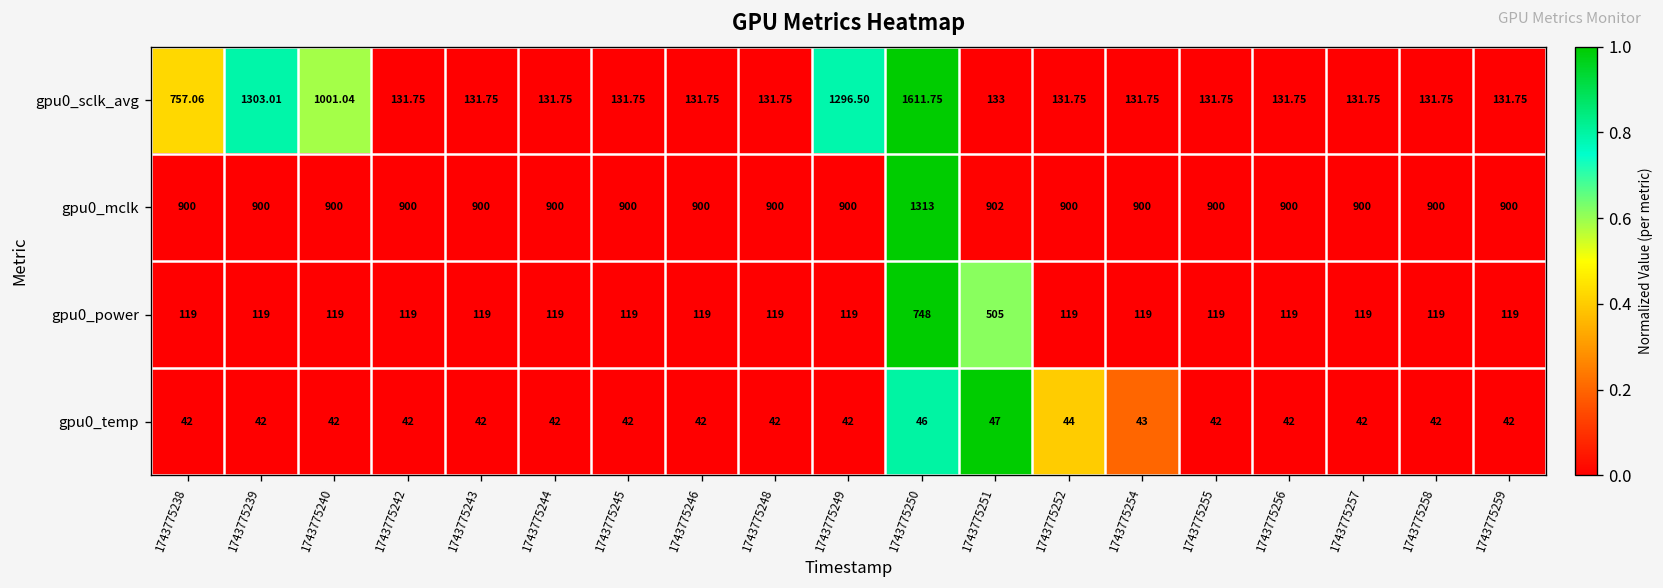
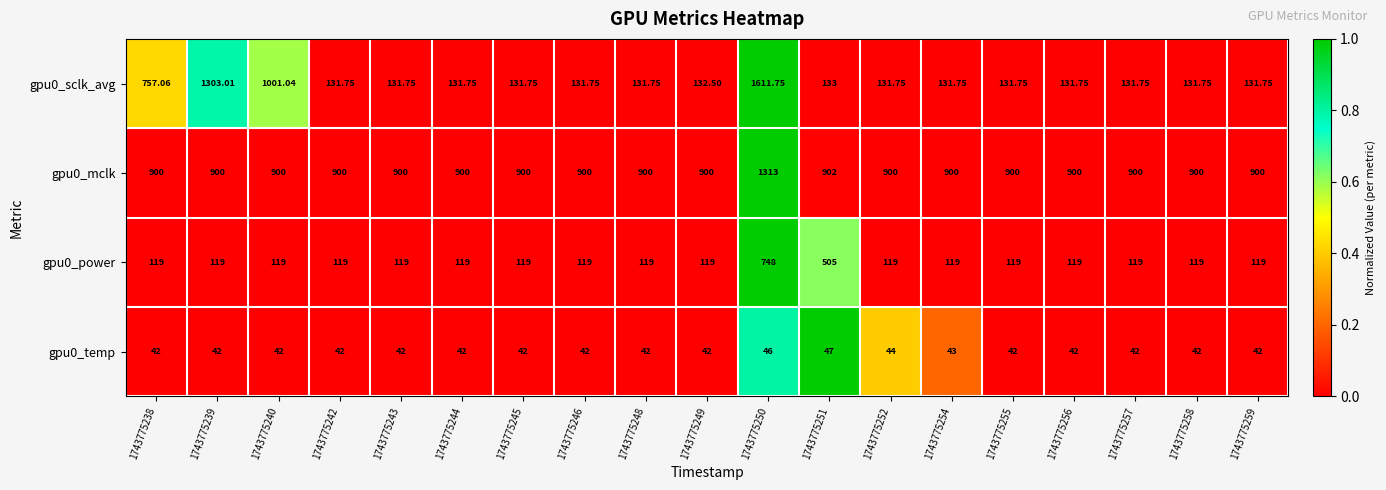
  {
    "gpu0_sclk_avg": {
      "1743775238": 757.06,
      "1743775239": 1303.01,
      "1743775240": 1001.04,
      "1743775242": 131.75,
      "1743775243": 131.75,
      "1743775244": 131.75,
      "1743775245": 131.75,
      "1743775246": 131.75,
      "1743775248": 131.75,
-     "1743775249": 1296.50,
+     "1743775249": 132.50,
      "1743775250": 1611.75,
      "1743775251": 133,
      "1743775252": 131.75,
      "1743775254": 131.75,
      "1743775255": 131.75,
      "1743775256": 131.75,
      "1743775257": 131.75,
      "1743775258": 131.75,
      "1743775259": 131.75
    },
    "gpu0_mclk": {
      "1743775238": 900,
      "1743775239": 900,
      "1743775240": 900,
      "1743775242": 900,
      "1743775243": 900,
      "1743775244": 900,
      "1743775245": 900,
      "1743775246": 900,
      "1743775248": 900,
      "1743775249": 900,
      "1743775250": 1313,
      "1743775251": 902,
      "1743775252": 900,
      "1743775254": 900,
      "1743775255": 900,
      "1743775256": 900,
      "1743775257": 900,
      "1743775258": 900,
      "1743775259": 900
    },
    "gpu0_power": {
      "1743775238": 119,
      "1743775239": 119,
      "1743775240": 119,
      "1743775242": 119,
      "1743775243": 119,
      "1743775244": 119,
      "1743775245": 119,
      "1743775246": 119,
      "1743775248": 119,
      "1743775249": 119,
      "1743775250": 748,
      "1743775251": 505,
      "1743775252": 119,
      "1743775254": 119,
      "1743775255": 119,
      "1743775256": 119,
      "1743775257": 119,
      "1743775258": 119,
      "1743775259": 119
    },
    "gpu0_temp": {
      "1743775238": 42,
      "1743775239": 42,
      "1743775240": 42,
      "1743775242": 42,
      "1743775243": 42,
      "1743775244": 42,
      "1743775245": 42,
      "1743775246": 42,
      "1743775248": 42,
      "1743775249": 42,
      "1743775250": 46,
      "1743775251": 47,
      "1743775252": 44,
      "1743775254": 43,
      "1743775255": 42,
      "1743775256": 42,
      "1743775257": 42,
      "1743775258": 42,
      "1743775259": 42
    }
  }
